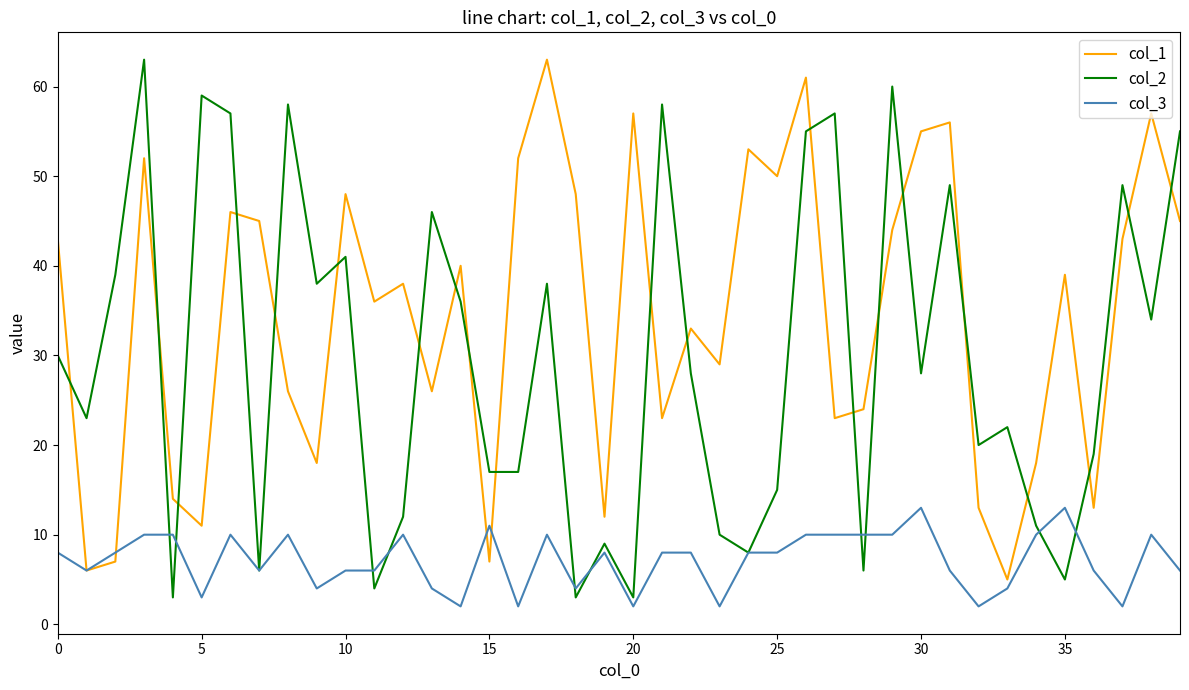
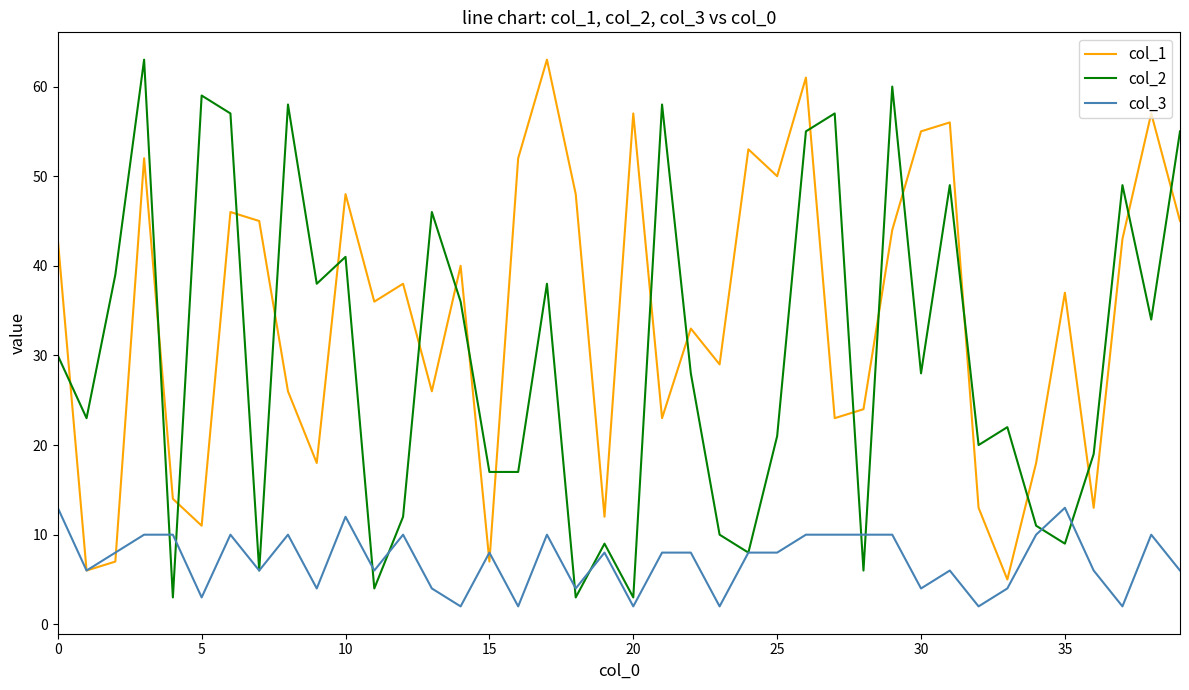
  {
    "col_1": {
      "0": 43,
      "5": 11,
      "10": 48,
      "15": 7,
      "20": 57,
      "25": 50,
      "30": 55,
-     "35": 39
+     "35": 37
    },
    "col_2": {
      "0": 30,
      "5": 59,
      "10": 41,
      "15": 17,
      "20": 3,
-     "25": 15,
+     "25": 21,
      "30": 28,
-     "35": 5
+     "35": 9
    },
    "col_3": {
-     "0": 8,
+     "0": 13,
      "5": 3,
-     "10": 6,
-     "15": 11,
+     "10": 12,
+     "15": 8,
      "20": 2,
      "25": 8,
-     "30": 13,
+     "30": 4,
      "35": 13
    }
  }
